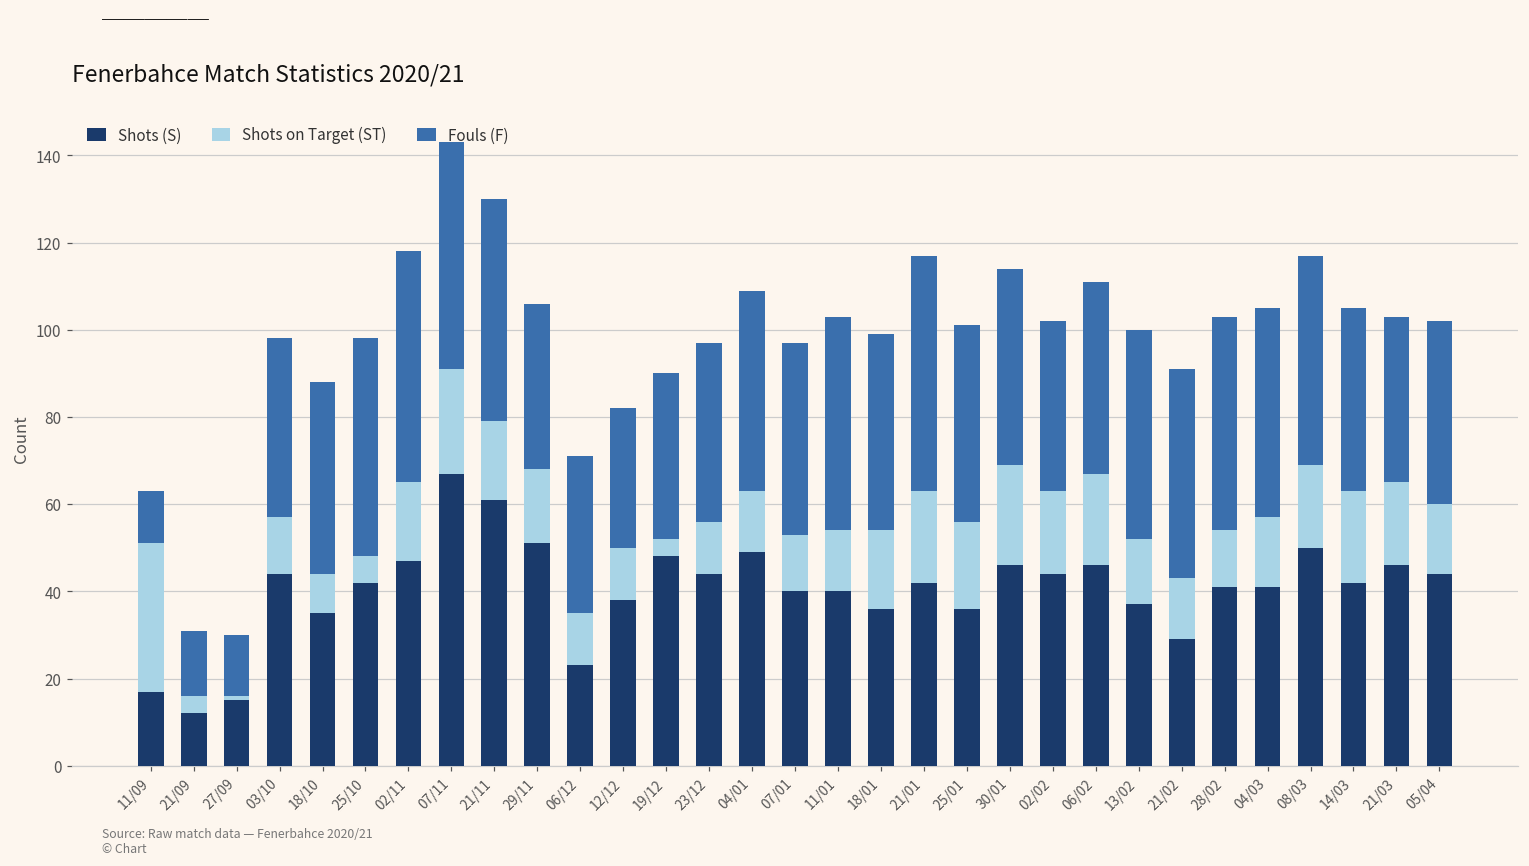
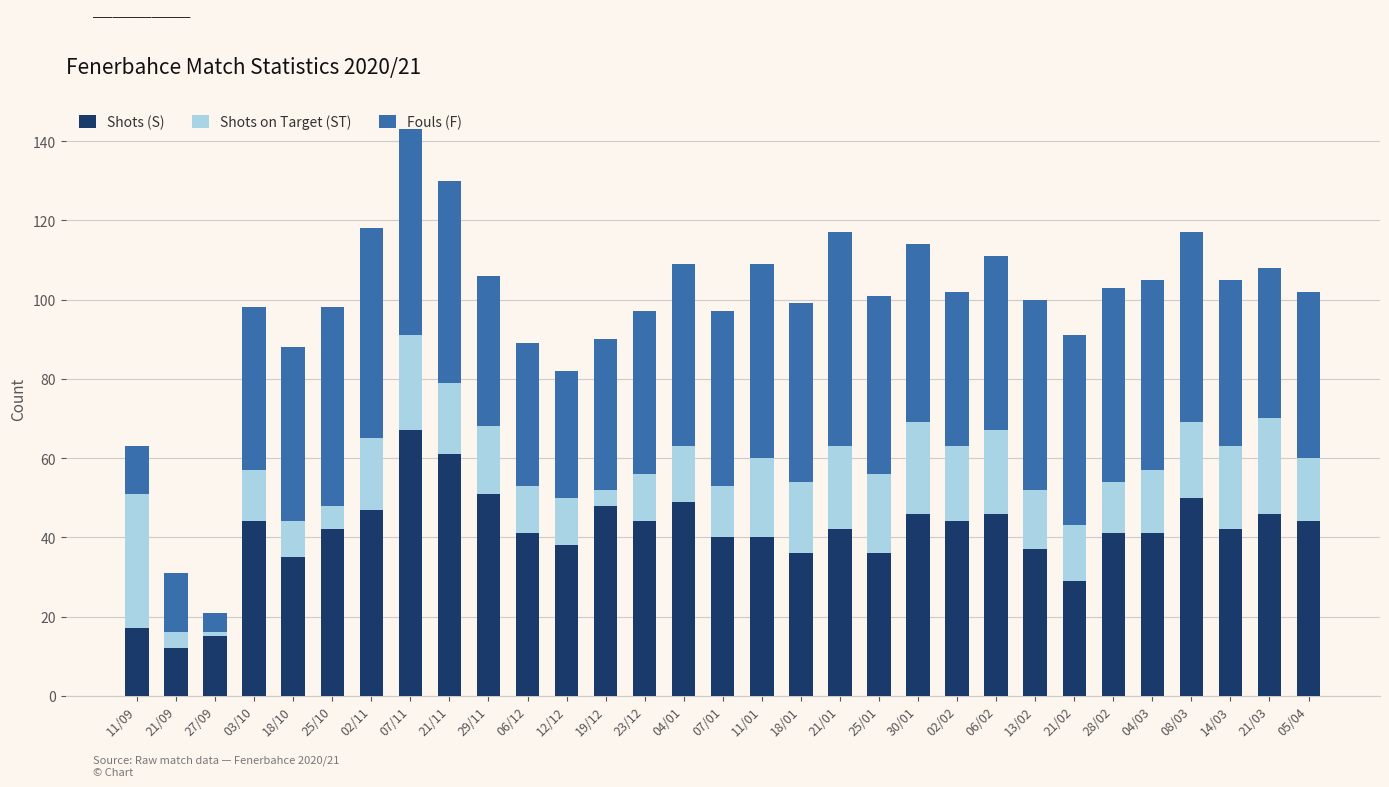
  {
    "Shots (S)": {
      "11/09": 17,
      "21/09": 12,
      "27/09": 15,
      "03/10": 44,
      "18/10": 35,
      "25/10": 42,
      "02/11": 47,
      "07/11": 67,
      "21/11": 61,
      "29/11": 51,
-     "06/12": 23,
+     "06/12": 41,
      "12/12": 38,
      "19/12": 48,
      "23/12": 44,
      "04/01": 49,
      "07/01": 40,
      "11/01": 40,
      "18/01": 36,
      "21/01": 42,
      "25/01": 36,
      "30/01": 46,
      "02/02": 44,
      "06/02": 46,
      "13/02": 37,
      "21/02": 29,
      "28/02": 41,
      "04/03": 41,
      "08/03": 50,
      "14/03": 42,
      "21/03": 46,
      "05/04": 44
    },
    "Shots on Target (ST)": {
      "11/09": 34,
      "21/09": 4,
      "27/09": 1,
      "03/10": 13,
      "18/10": 9,
      "25/10": 6,
      "02/11": 18,
      "07/11": 24,
      "21/11": 18,
      "29/11": 17,
      "06/12": 12,
      "12/12": 12,
      "19/12": 4,
      "23/12": 12,
      "04/01": 14,
      "07/01": 13,
-     "11/01": 14,
+     "11/01": 20,
      "18/01": 18,
      "21/01": 21,
      "25/01": 20,
      "30/01": 23,
      "02/02": 19,
      "06/02": 21,
      "13/02": 15,
      "21/02": 14,
      "28/02": 13,
      "04/03": 16,
      "08/03": 19,
      "14/03": 21,
-     "21/03": 19,
+     "21/03": 24,
      "05/04": 16
    },
    "Fouls (F)": {
      "11/09": 12,
      "21/09": 15,
-     "27/09": 14,
+     "27/09": 5,
      "03/10": 41,
      "18/10": 44,
      "25/10": 50,
      "02/11": 53,
      "07/11": 52,
      "21/11": 51,
      "29/11": 38,
      "06/12": 36,
      "12/12": 32,
      "19/12": 38,
      "23/12": 41,
      "04/01": 46,
      "07/01": 44,
      "11/01": 49,
      "18/01": 45,
      "21/01": 54,
      "25/01": 45,
      "30/01": 45,
      "02/02": 39,
      "06/02": 44,
      "13/02": 48,
      "21/02": 48,
      "28/02": 49,
      "04/03": 48,
      "08/03": 48,
      "14/03": 42,
      "21/03": 38,
      "05/04": 42
    }
  }
